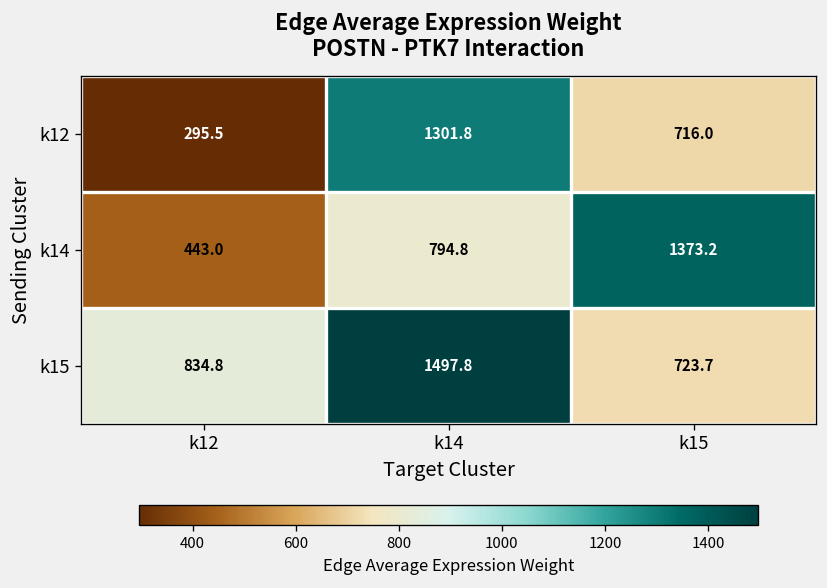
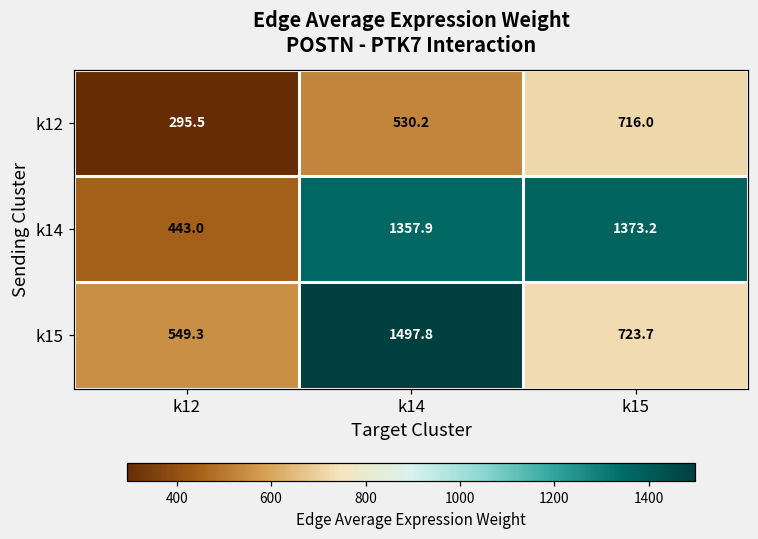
  {
    "k12": {
      "k12": 295.5,
-     "k14": 1301.8,
+     "k14": 530.2,
      "k15": 716.0
    },
    "k14": {
      "k12": 443.0,
-     "k14": 794.8,
+     "k14": 1357.9,
      "k15": 1373.2
    },
    "k15": {
-     "k12": 834.8,
+     "k12": 549.3,
      "k14": 1497.8,
      "k15": 723.7
    }
  }
